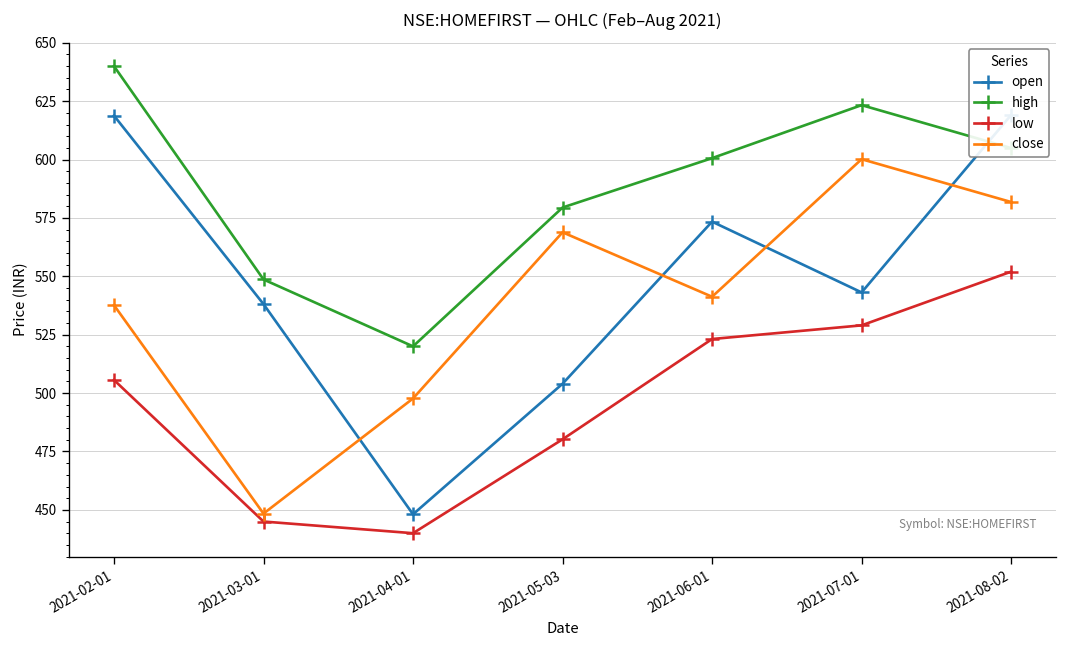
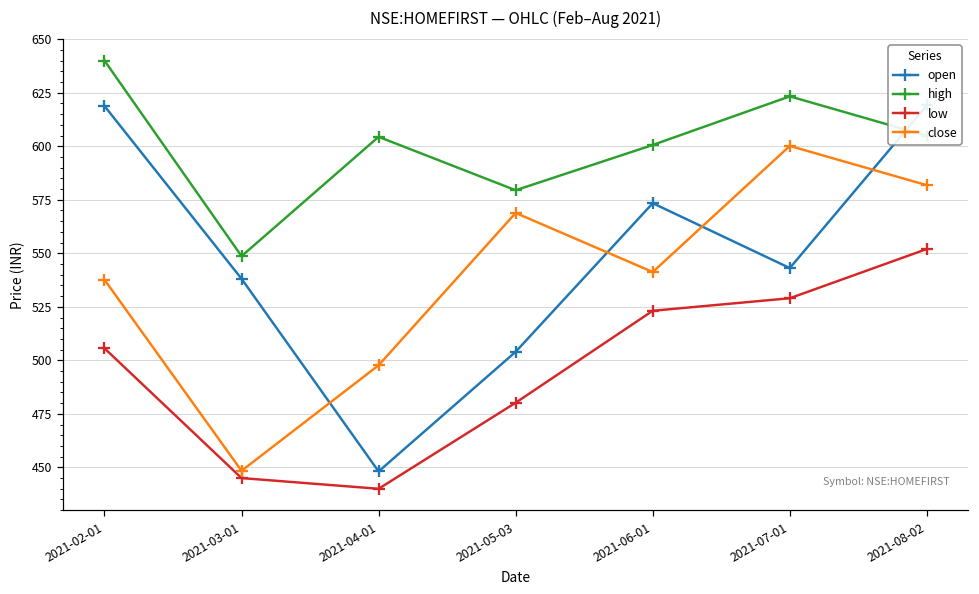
  {
    "open": {
      "2021-02-01": 619,
      "2021-03-01": 538,
      "2021-04-01": 448,
      "2021-05-03": 504,
      "2021-06-01": 573,
      "2021-07-01": 543
    },
    "high": {
      "2021-02-01": 640,
      "2021-03-01": 549,
-     "2021-04-01": 520,
+     "2021-04-01": 604,
      "2021-05-03": 579,
      "2021-06-01": 601,
      "2021-07-01": 623,
      "2021-08-02": 605
    },
    "low": {
      "2021-02-01": 506,
      "2021-03-01": 445,
      "2021-04-01": 440,
      "2021-05-03": 480,
      "2021-06-01": 523,
      "2021-07-01": 529,
      "2021-08-02": 552
    },
    "close": {
      "2021-02-01": 538,
      "2021-03-01": 448,
      "2021-04-01": 498,
      "2021-05-03": 569,
      "2021-06-01": 541,
      "2021-07-01": 600,
      "2021-08-02": 582
    }
  }
